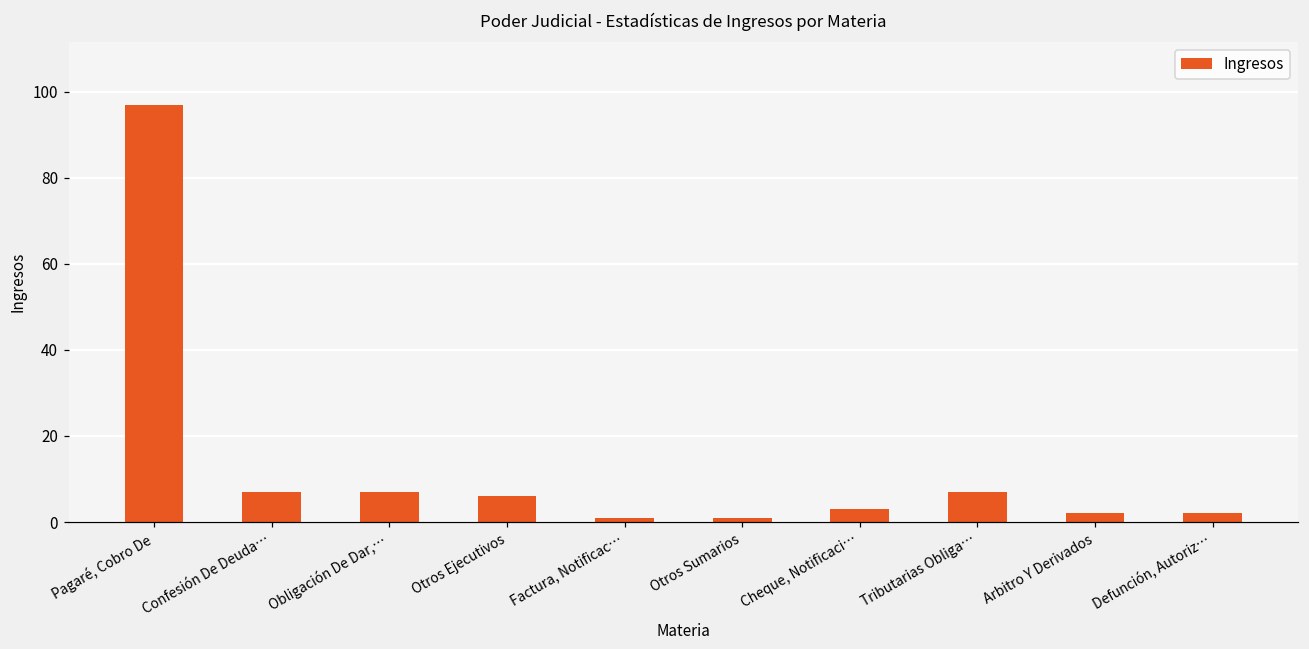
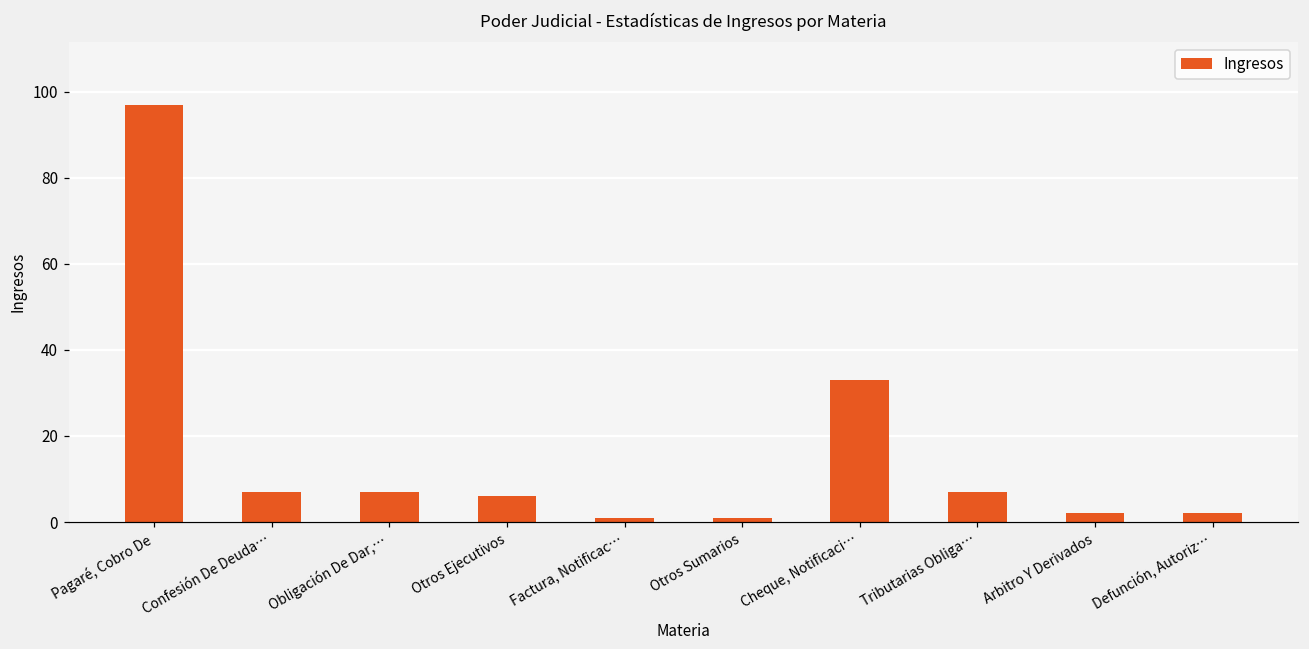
  {
    "Pagaré, Cobro De": 97,
    "Confesión De Deuda…": 7,
    "Obligación De Dar,…": 7,
    "Otros Ejecutivos": 6,
    "Factura, Notificac…": 1,
    "Otros Sumarios": 1,
-   "Cheque, Notificaci…": 3,
+   "Cheque, Notificaci…": 33,
    "Tributarias Obliga…": 7,
    "Arbitro Y Derivados": 2,
    "Defunción, Autoriz…": 2
  }
